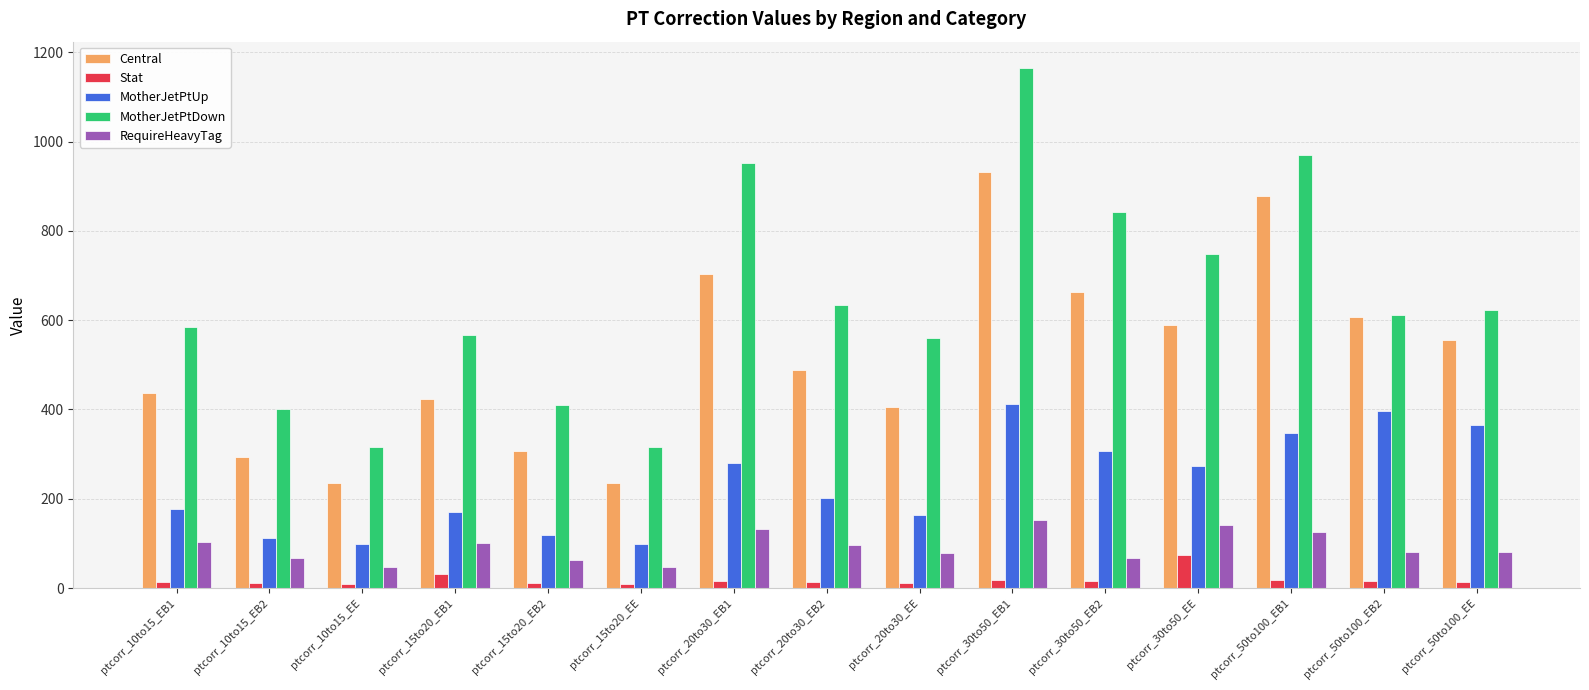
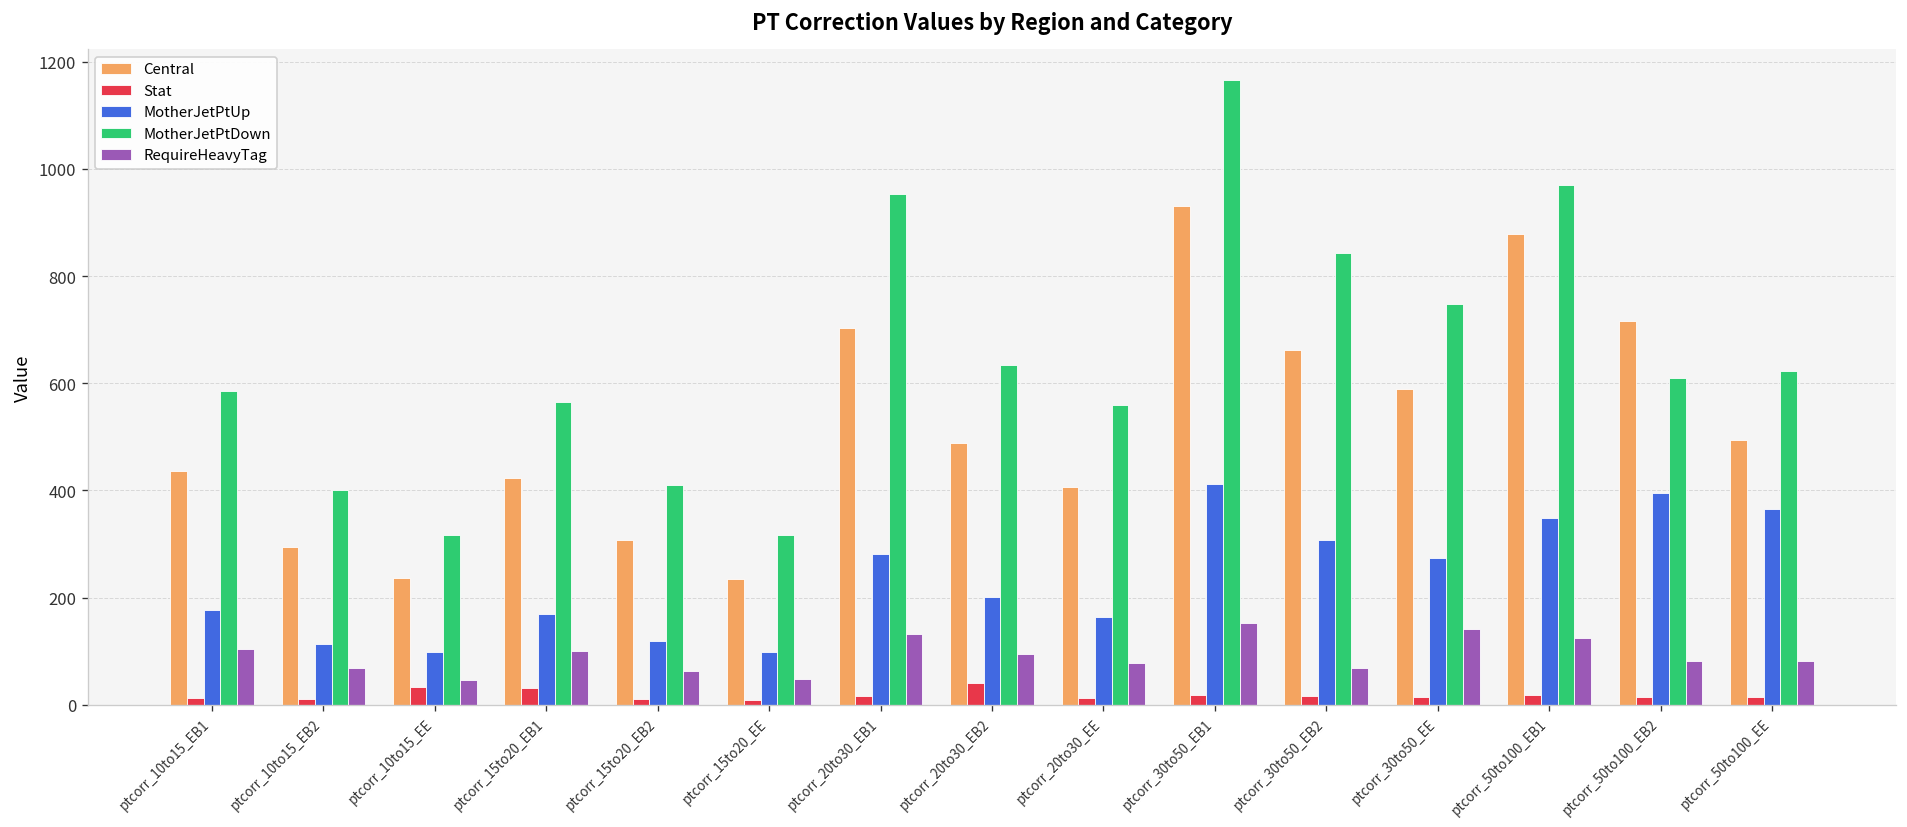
  {
    "Central": {
      "ptcorr_10to15_EB1": 440,
      "ptcorr_10to15_EB2": 290,
      "ptcorr_10to15_EE": 240,
      "ptcorr_15to20_EB1": 420,
      "ptcorr_15to20_EB2": 310,
      "ptcorr_15to20_EE": 240,
      "ptcorr_20to30_EB1": 700,
      "ptcorr_20to30_EB2": 490,
      "ptcorr_20to30_EE": 410,
      "ptcorr_30to50_EB1": 930,
      "ptcorr_30to50_EB2": 660,
      "ptcorr_30to50_EE": 590,
      "ptcorr_50to100_EB1": 880,
-     "ptcorr_50to100_EB2": 610,
-     "ptcorr_50to100_EE": 550
+     "ptcorr_50to100_EB2": 720,
+     "ptcorr_50to100_EE": 490
    },
    "Stat": {
      "ptcorr_10to15_EB1": 10,
      "ptcorr_10to15_EB2": 10,
-     "ptcorr_10to15_EE": 10,
+     "ptcorr_10to15_EE": 30,
      "ptcorr_15to20_EB1": 30,
      "ptcorr_15to20_EB2": 10,
      "ptcorr_15to20_EE": 10,
      "ptcorr_20to30_EB1": 20,
-     "ptcorr_20to30_EB2": 10,
+     "ptcorr_20to30_EB2": 40,
      "ptcorr_20to30_EE": 10,
      "ptcorr_30to50_EB1": 20,
      "ptcorr_30to50_EB2": 20,
-     "ptcorr_30to50_EE": 70,
+     "ptcorr_30to50_EE": 10,
      "ptcorr_50to100_EB1": 20,
      "ptcorr_50to100_EB2": 10,
      "ptcorr_50to100_EE": 10
    },
    "MotherJetPtUp": {
      "ptcorr_10to15_EB1": 180,
      "ptcorr_10to15_EB2": 110,
      "ptcorr_10to15_EE": 100,
      "ptcorr_15to20_EB1": 170,
      "ptcorr_15to20_EB2": 120,
      "ptcorr_15to20_EE": 100,
      "ptcorr_20to30_EB1": 280,
      "ptcorr_20to30_EB2": 200,
      "ptcorr_20to30_EE": 160,
      "ptcorr_30to50_EB1": 410,
      "ptcorr_30to50_EB2": 310,
      "ptcorr_30to50_EE": 270,
      "ptcorr_50to100_EB1": 350,
      "ptcorr_50to100_EB2": 400,
      "ptcorr_50to100_EE": 370
    },
    "MotherJetPtDown": {
      "ptcorr_10to15_EB1": 590,
      "ptcorr_10to15_EB2": 400,
      "ptcorr_10to15_EE": 320,
      "ptcorr_15to20_EB1": 570,
      "ptcorr_15to20_EB2": 410,
      "ptcorr_15to20_EE": 320,
      "ptcorr_20to30_EB1": 950,
      "ptcorr_20to30_EB2": 630,
      "ptcorr_20to30_EE": 560,
      "ptcorr_30to50_EB1": 1170,
      "ptcorr_30to50_EB2": 840,
      "ptcorr_30to50_EE": 750,
      "ptcorr_50to100_EB1": 970,
      "ptcorr_50to100_EB2": 610,
      "ptcorr_50to100_EE": 620
    },
    "RequireHeavyTag": {
      "ptcorr_10to15_EB1": 100,
      "ptcorr_10to15_EB2": 70,
      "ptcorr_10to15_EE": 50,
      "ptcorr_15to20_EB1": 100,
      "ptcorr_15to20_EB2": 60,
      "ptcorr_15to20_EE": 50,
      "ptcorr_20to30_EB1": 130,
      "ptcorr_20to30_EB2": 100,
      "ptcorr_20to30_EE": 80,
      "ptcorr_30to50_EB1": 150,
      "ptcorr_30to50_EB2": 70,
      "ptcorr_30to50_EE": 140,
      "ptcorr_50to100_EB1": 130,
      "ptcorr_50to100_EB2": 80,
      "ptcorr_50to100_EE": 80
    }
  }
